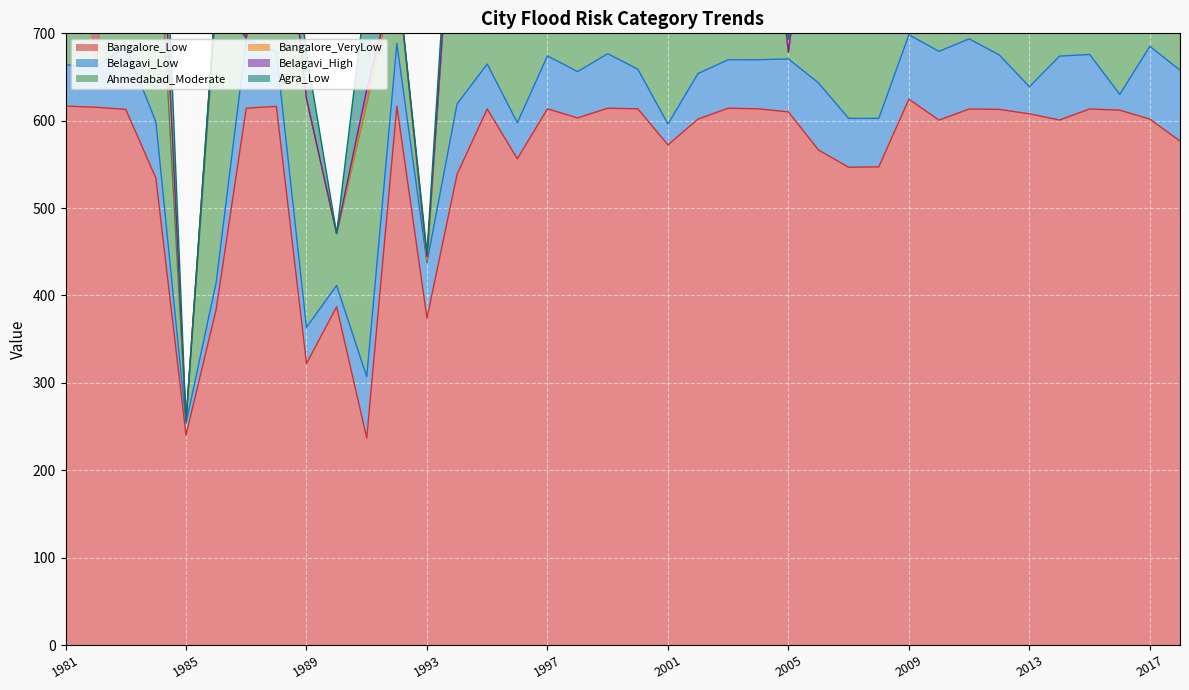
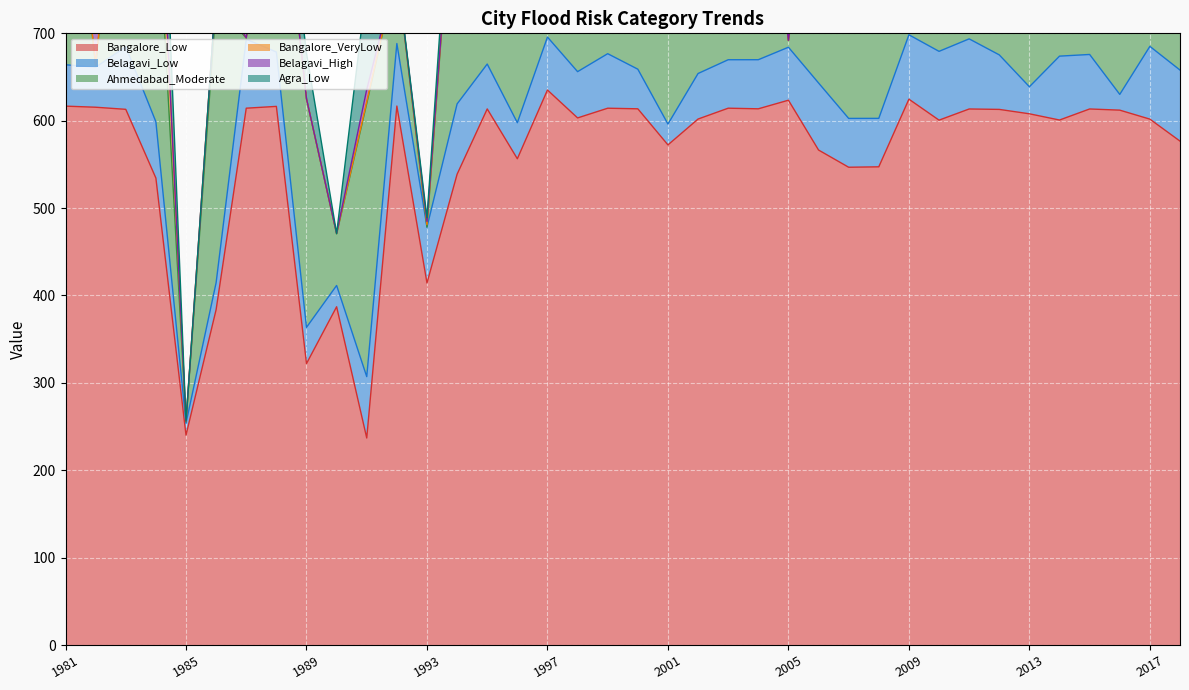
  {
    "Bangalore_Low": {
      "1981": 620,
      "1985": 240,
      "1989": 320,
-     "1993": 370,
-     "1997": 610,
+     "1993": 410,
+     "1997": 640,
      "2001": 570,
-     "2005": 610,
+     "2005": 620,
      "2009": 620,
      "2013": 610,
      "2017": 600
    },
    "Belagavi_Low": {
      "1981": 50,
      "1989": 40,
      "1997": 60,
      "2001": 20,
      "2005": 60,
      "2009": 70,
      "2013": 30,
      "2017": 80
    },
    "Belagavi_High": {
      "1993": 0
    },
    "Agra_Low": {
      "1993": 0
    }
  }
